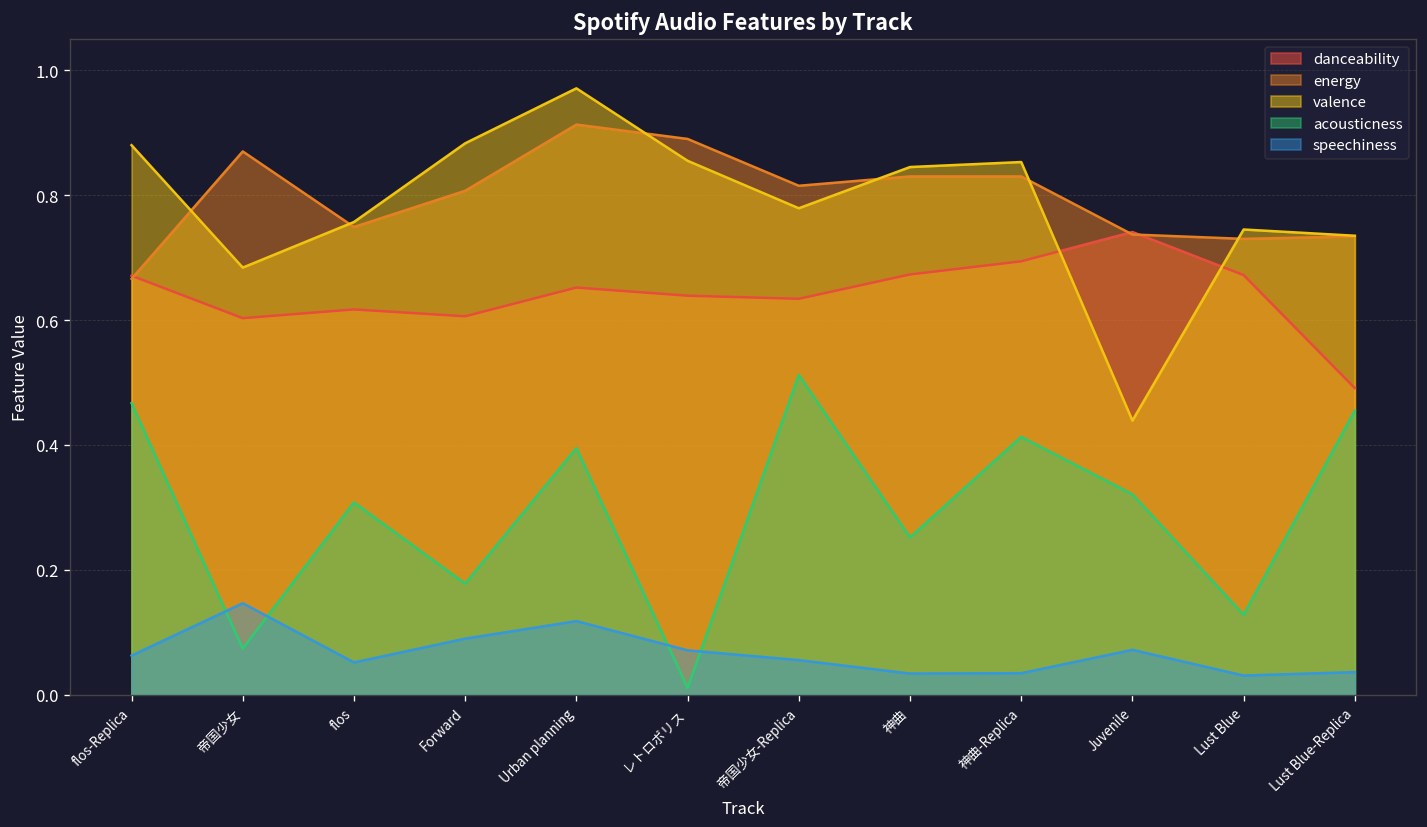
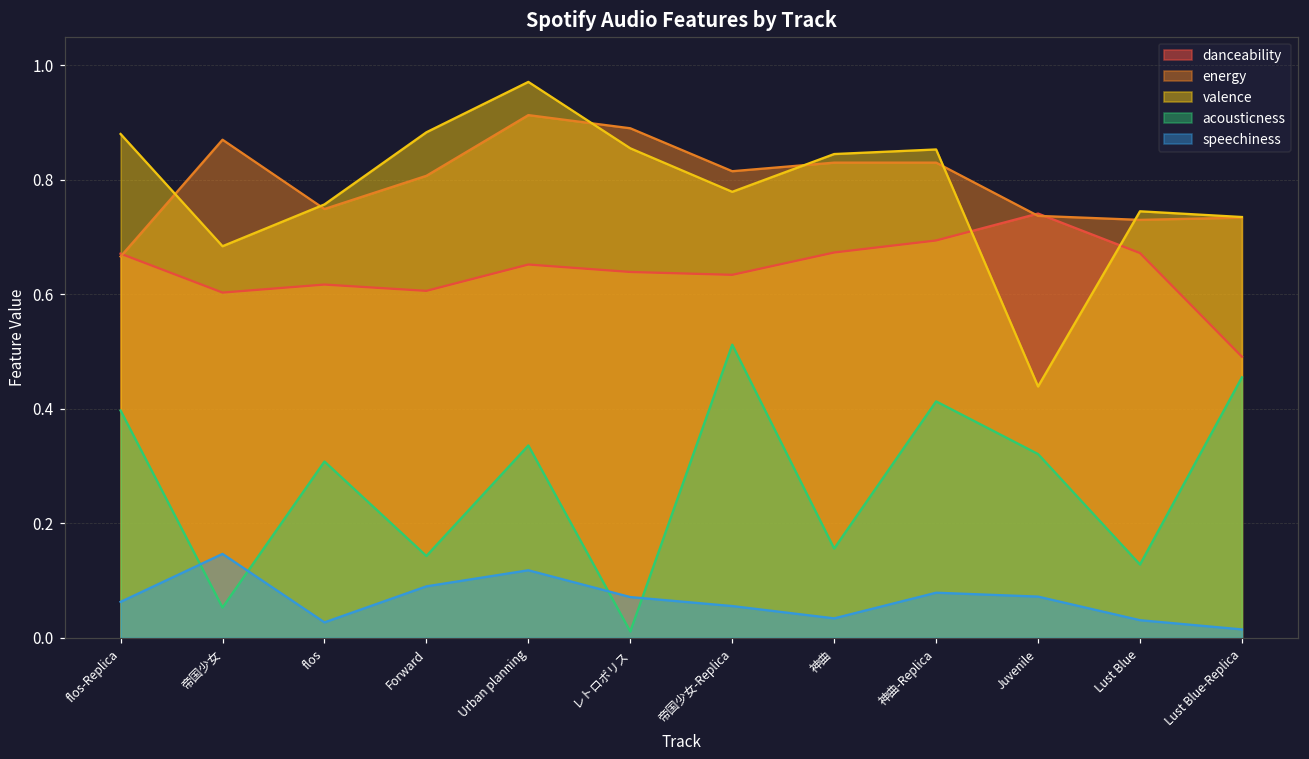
  {
    "acousticness": {
-     "flos-Replica": 0.47,
-     "帝国少女": 0.07,
+     "flos-Replica": 0.40,
+     "帝国少女": 0.05,
      "flos": 0.31,
-     "Forward": 0.18,
-     "Urban planning": 0.40,
+     "Forward": 0.14,
+     "Urban planning": 0.34,
      "レトロポリス": 0.01,
      "帝国少女-Replica": 0.51,
-     "神曲": 0.25,
+     "神曲": 0.16,
      "神曲-Replica": 0.41,
      "Juvenile": 0.32,
      "Lust Blue": 0.13,
      "Lust Blue-Replica": 0.46
    },
    "speechiness": {
      "flos-Replica": 0.06,
      "帝国少女": 0.15,
-     "flos": 0.05,
+     "flos": 0.03,
      "Forward": 0.09,
      "Urban planning": 0.12,
      "レトロポリス": 0.07,
      "帝国少女-Replica": 0.06,
      "神曲": 0.03,
-     "神曲-Replica": 0.03,
+     "神曲-Replica": 0.08,
      "Juvenile": 0.07,
      "Lust Blue": 0.03,
-     "Lust Blue-Replica": 0.04
+     "Lust Blue-Replica": 0.01
    }
  }
